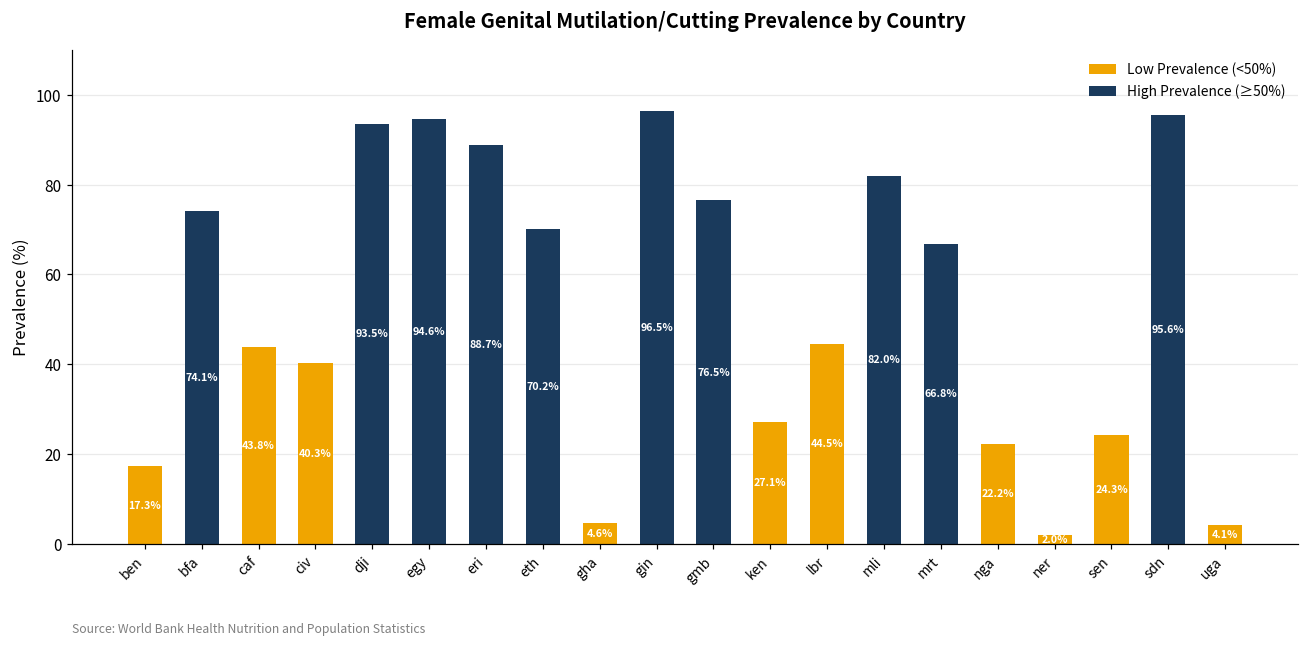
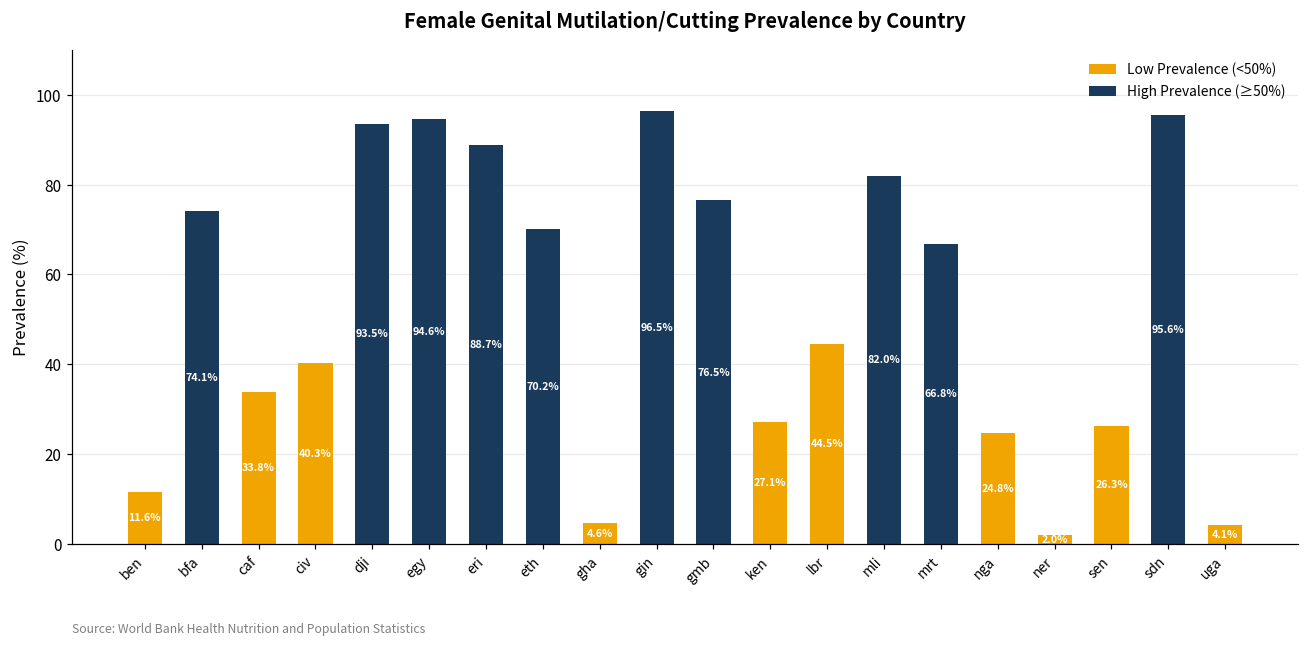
  {
    "Low Prevalence (<50%)": {
-     "ben": "17.3%",
-     "caf": "43.8%",
+     "ben": "11.6%",
+     "caf": "33.8%",
      "civ": "40.3%",
      "gha": "4.6%",
      "ken": "27.1%",
      "lbr": "44.5%",
-     "nga": "22.2%",
+     "nga": "24.8%",
      "ner": "2.0%",
-     "sen": "24.3%",
+     "sen": "26.3%",
      "uga": "4.1%"
    },
    "High Prevalence (≥50%)": {
      "bfa": "74.1%",
      "dji": "93.5%",
      "egy": "94.6%",
      "eri": "88.7%",
      "eth": "70.2%",
      "gin": "96.5%",
      "gmb": "76.5%",
      "mli": "82.0%",
      "mrt": "66.8%",
      "sdn": "95.6%"
    }
  }
